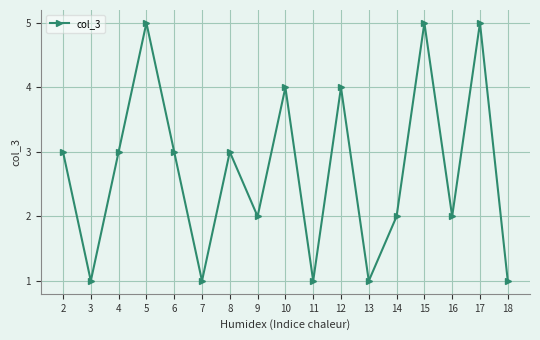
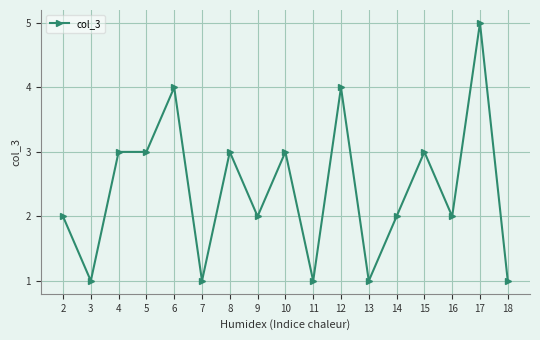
  {
-   "2": 3,
+   "2": 2,
    "3": 1,
    "4": 3,
-   "5": 5,
-   "6": 3,
+   "5": 3,
+   "6": 4,
    "7": 1,
    "8": 3,
    "9": 2,
-   "10": 4,
+   "10": 3,
    "11": 1,
    "12": 4,
    "13": 1,
    "14": 2,
-   "15": 5,
+   "15": 3,
    "16": 2,
    "17": 5,
    "18": 1
  }
